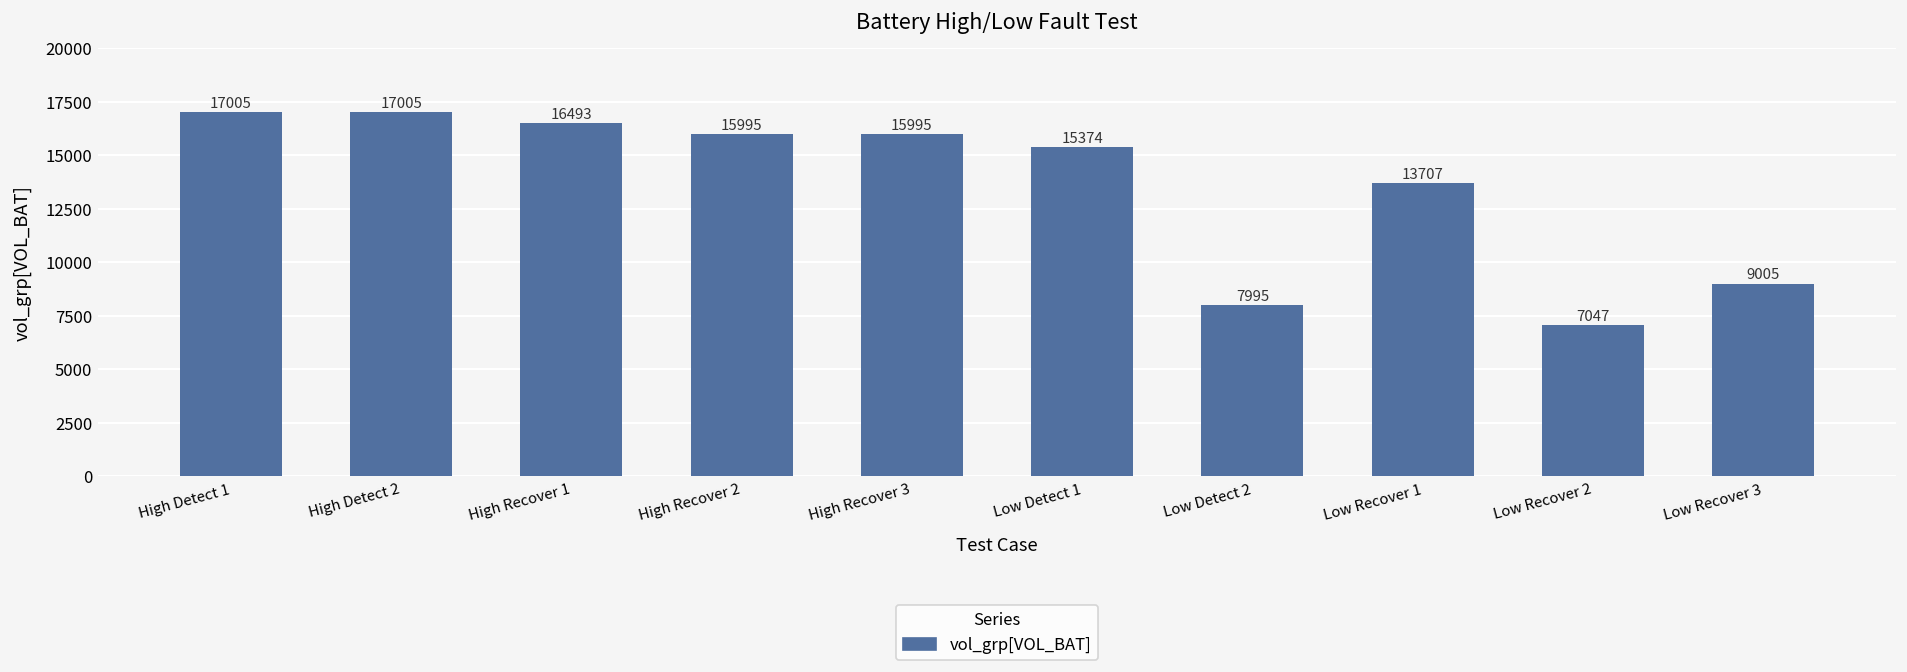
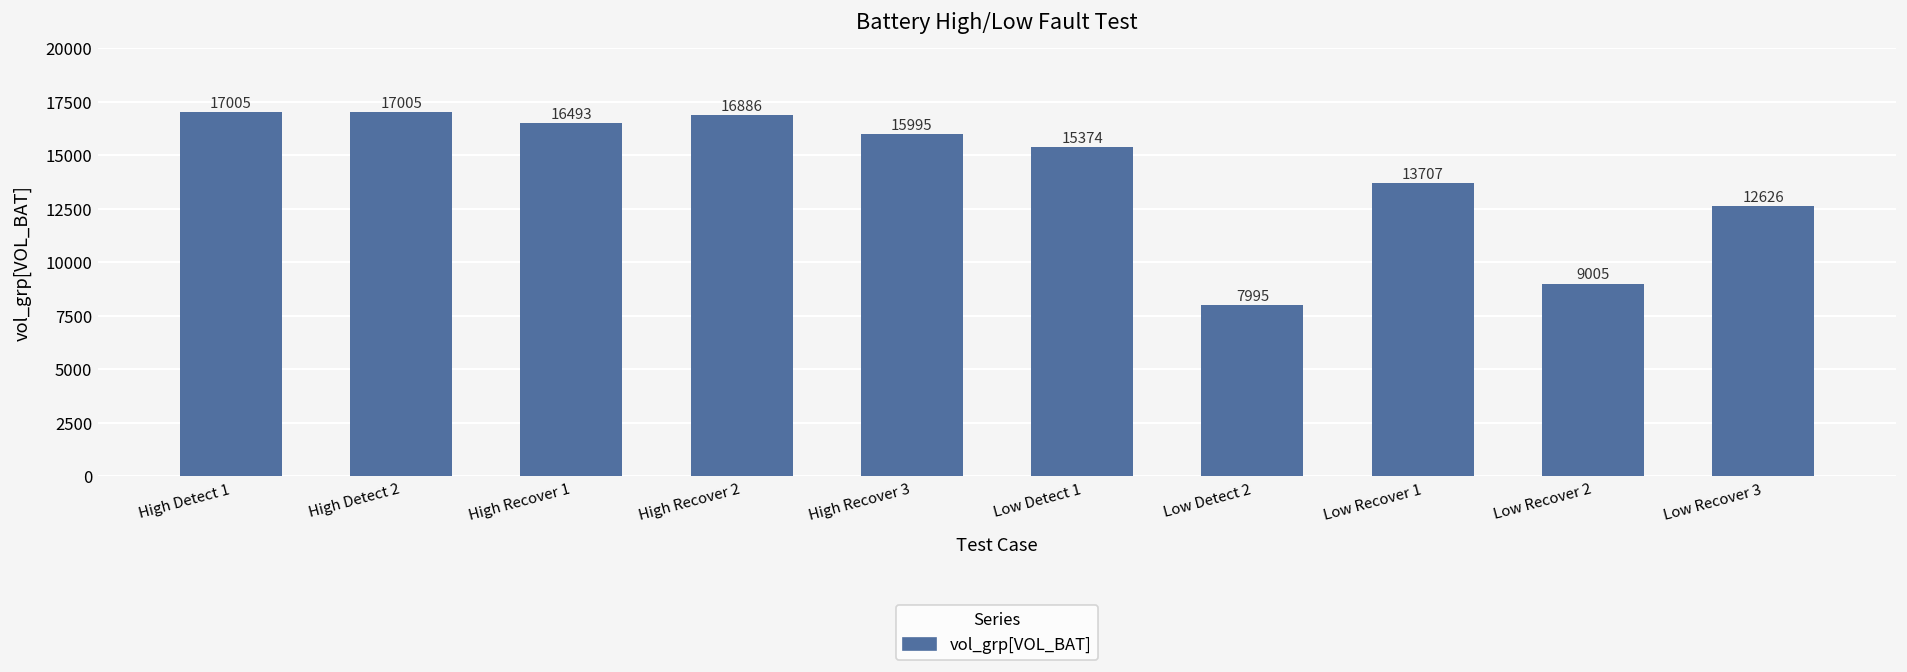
  {
    "High Detect 1": 17005,
    "High Detect 2": 17005,
    "High Recover 1": 16493,
-   "High Recover 2": 15995,
+   "High Recover 2": 16886,
    "High Recover 3": 15995,
    "Low Detect 1": 15374,
    "Low Detect 2": 7995,
    "Low Recover 1": 13707,
-   "Low Recover 2": 7047,
-   "Low Recover 3": 9005
+   "Low Recover 2": 9005,
+   "Low Recover 3": 12626
  }
